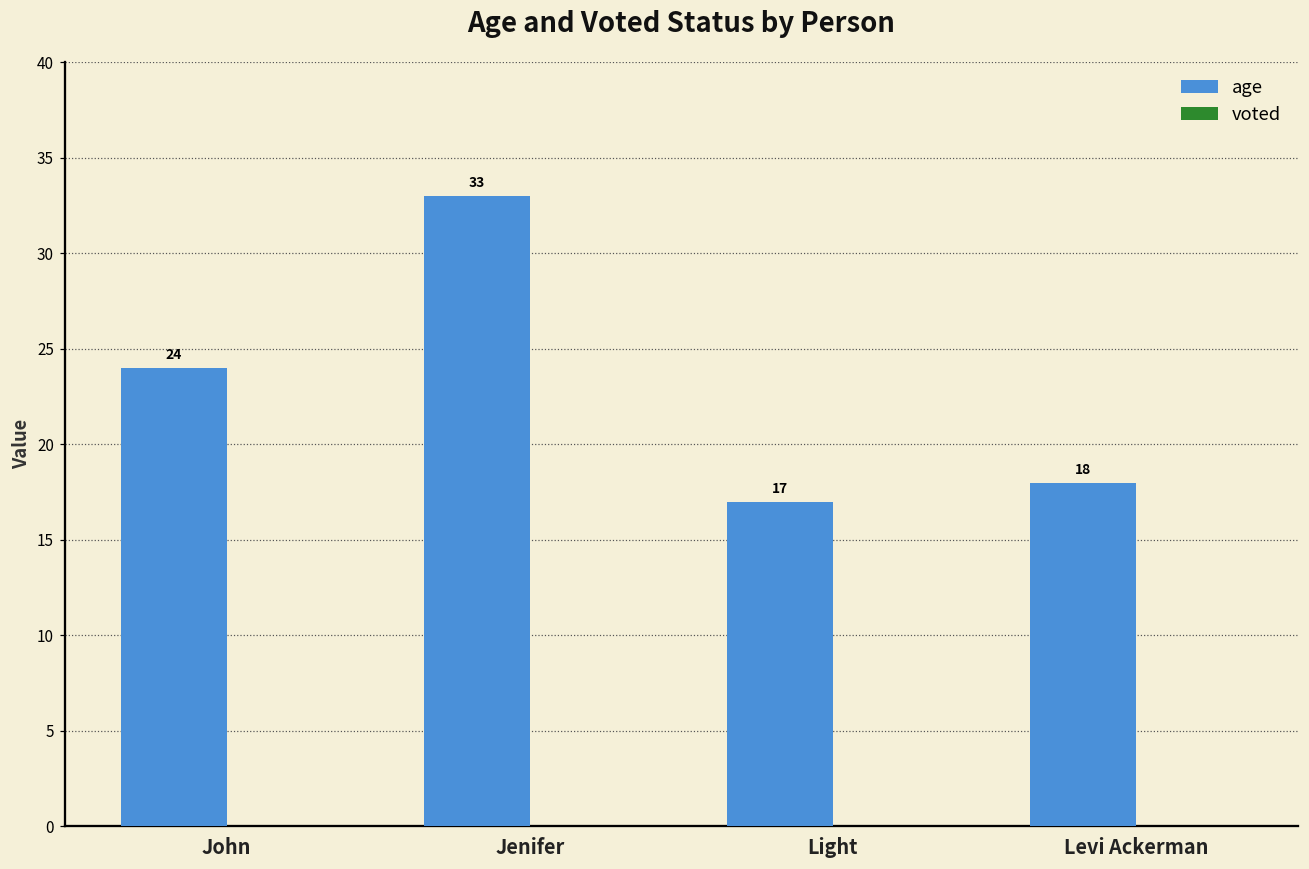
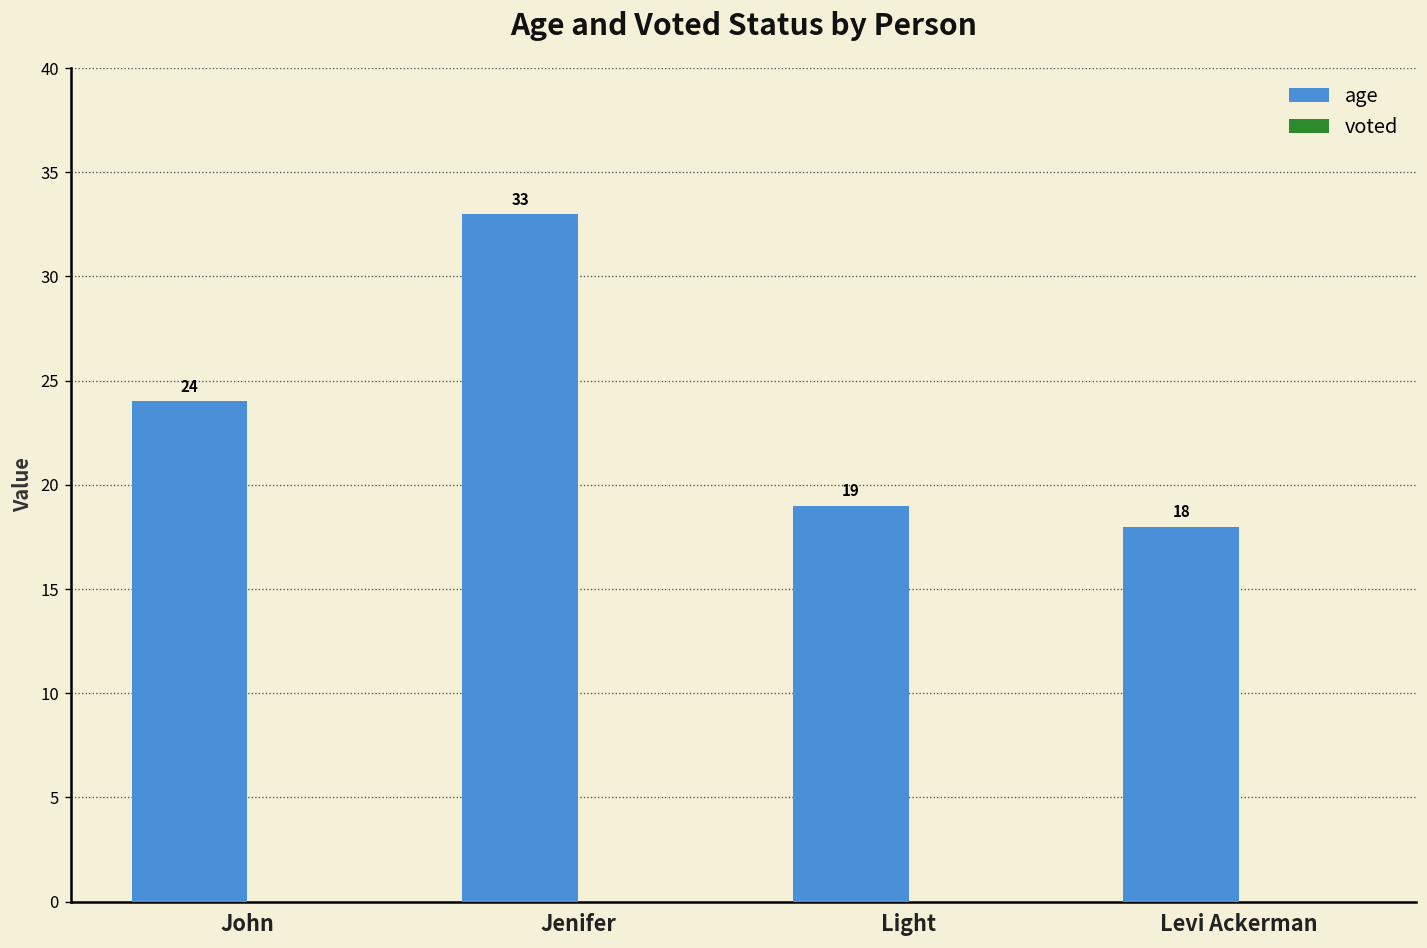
  {
    "age": {
      "John": 24,
      "Jenifer": 33,
-     "Light": 17,
+     "Light": 19,
      "Levi Ackerman": 18
    },
    "voted": {
      "John": 0.0,
      "Jenifer": 0.0,
      "Light": 0.0,
      "Levi Ackerman": 0.0
    }
  }
